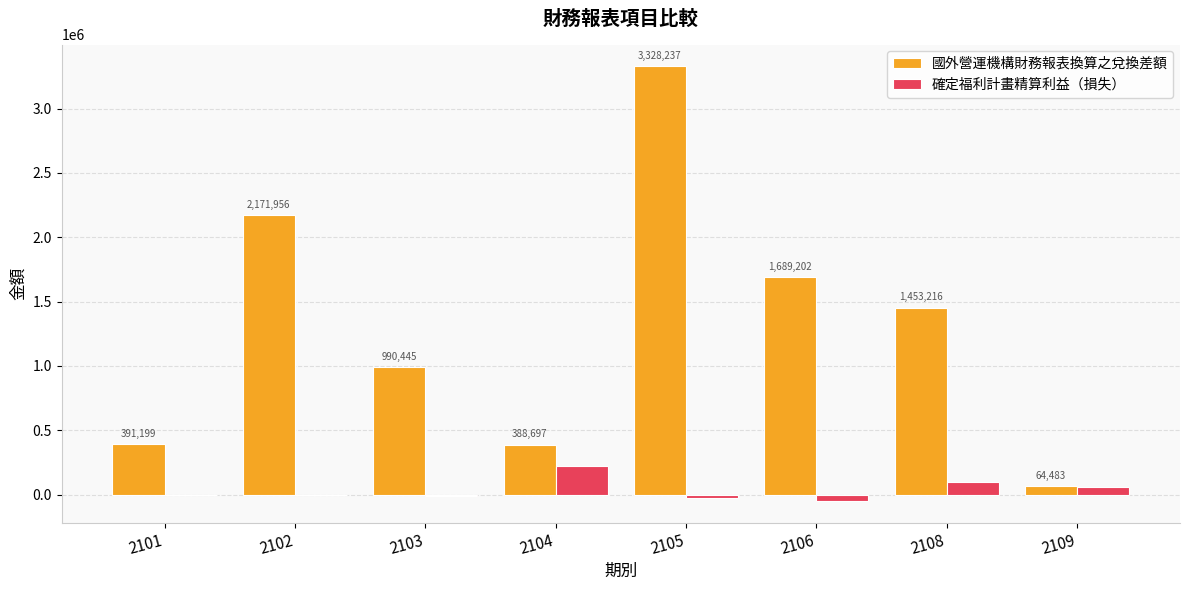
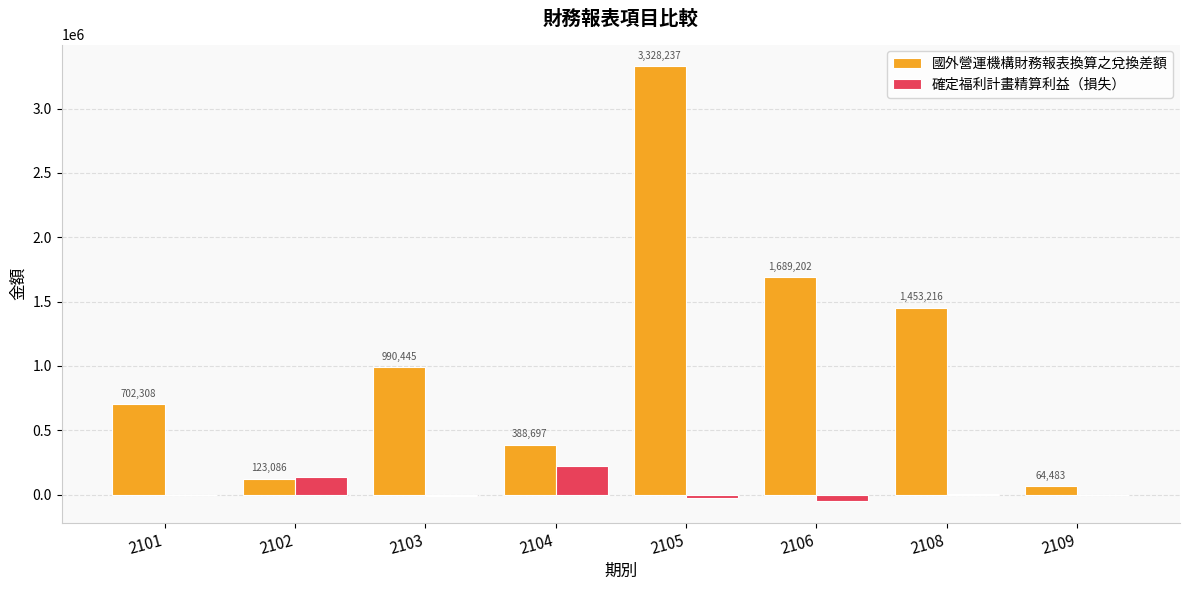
  {
    "國外營運機構財務報表換算之兌換差額": {
-     "2101": "391,199",
-     "2102": "2,171,956",
+     "2101": "702,308",
+     "2102": "123,086",
      "2103": "990,445",
      "2104": "388,697",
      "2105": "3,328,237",
      "2106": "1,689,202",
      "2108": "1,453,216",
      "2109": "64,483"
    },
    "確定福利計畫精算利益（損失）": {
-     "2102": "0",
+     "2102": "140000",
      "2104": "220000",
      "2105": "-30000",
      "2106": "-50000",
-     "2108": "100000",
-     "2109": "60000"
+     "2108": "10000",
+     "2109": "0"
    }
  }
